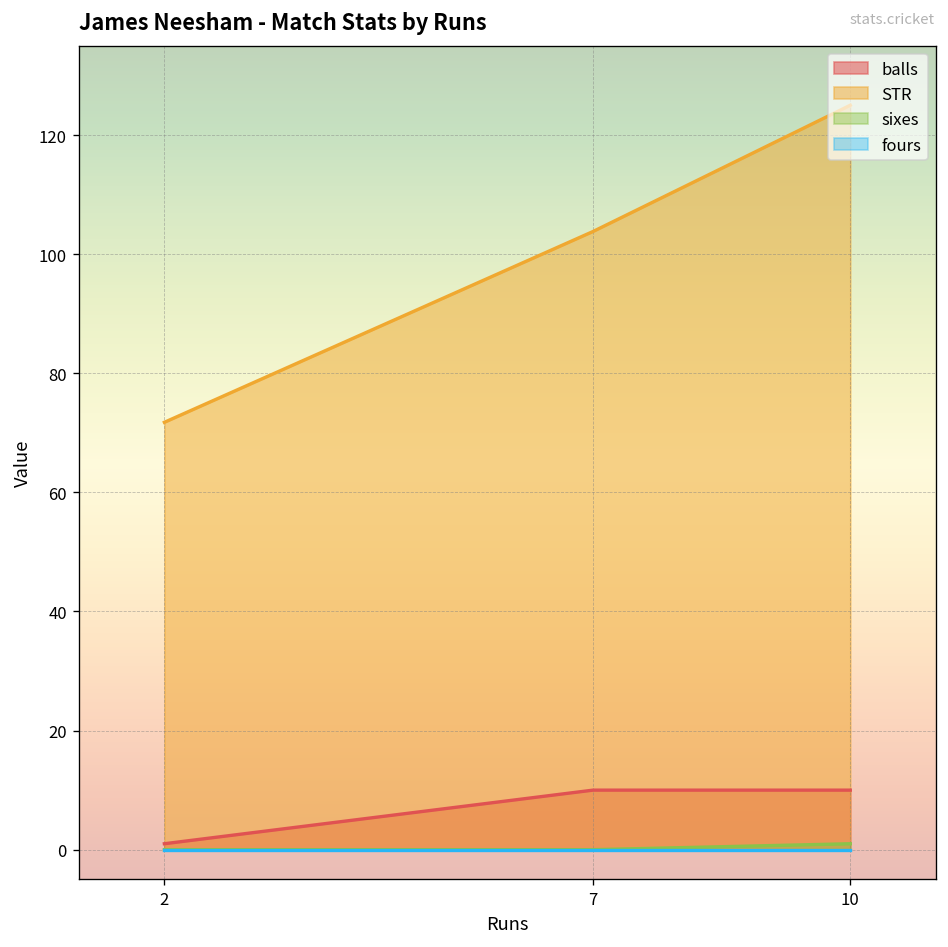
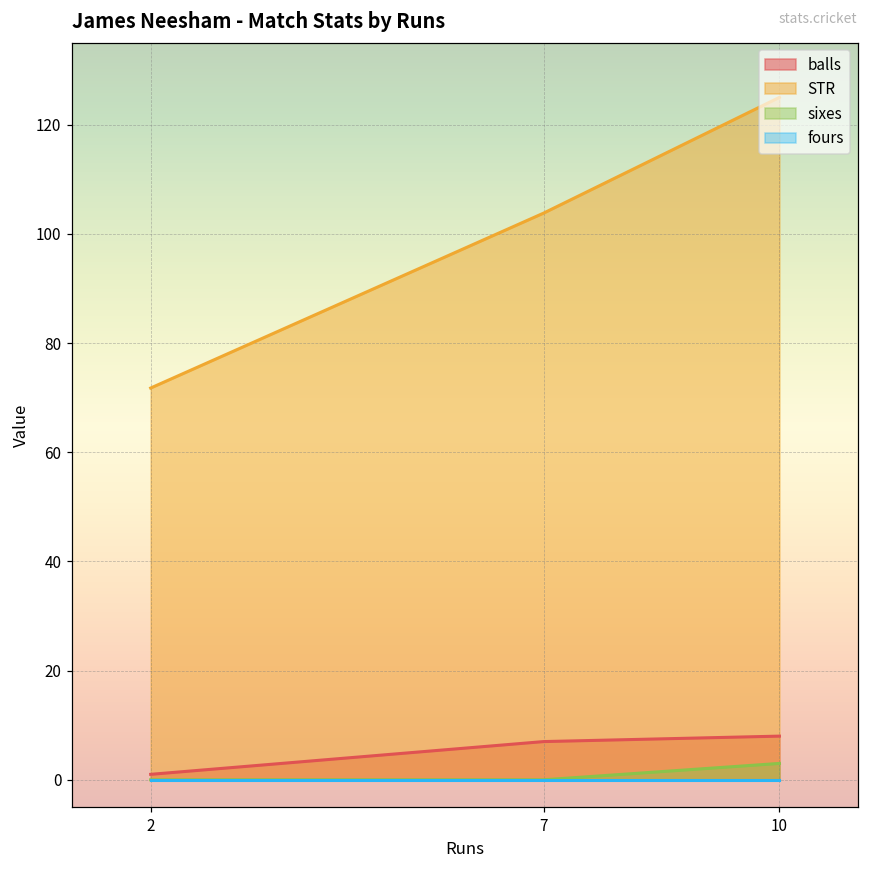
  {
    "balls": {
      "2": 1,
-     "7": 10,
-     "10": 10
+     "7": 7,
+     "10": 8
    },
    "STR": {
      "2": 72,
      "7": 104
    },
    "sixes": {
-     "10": 1
+     "10": 3
    },
    "fours": {
      "10": 0
    }
  }
